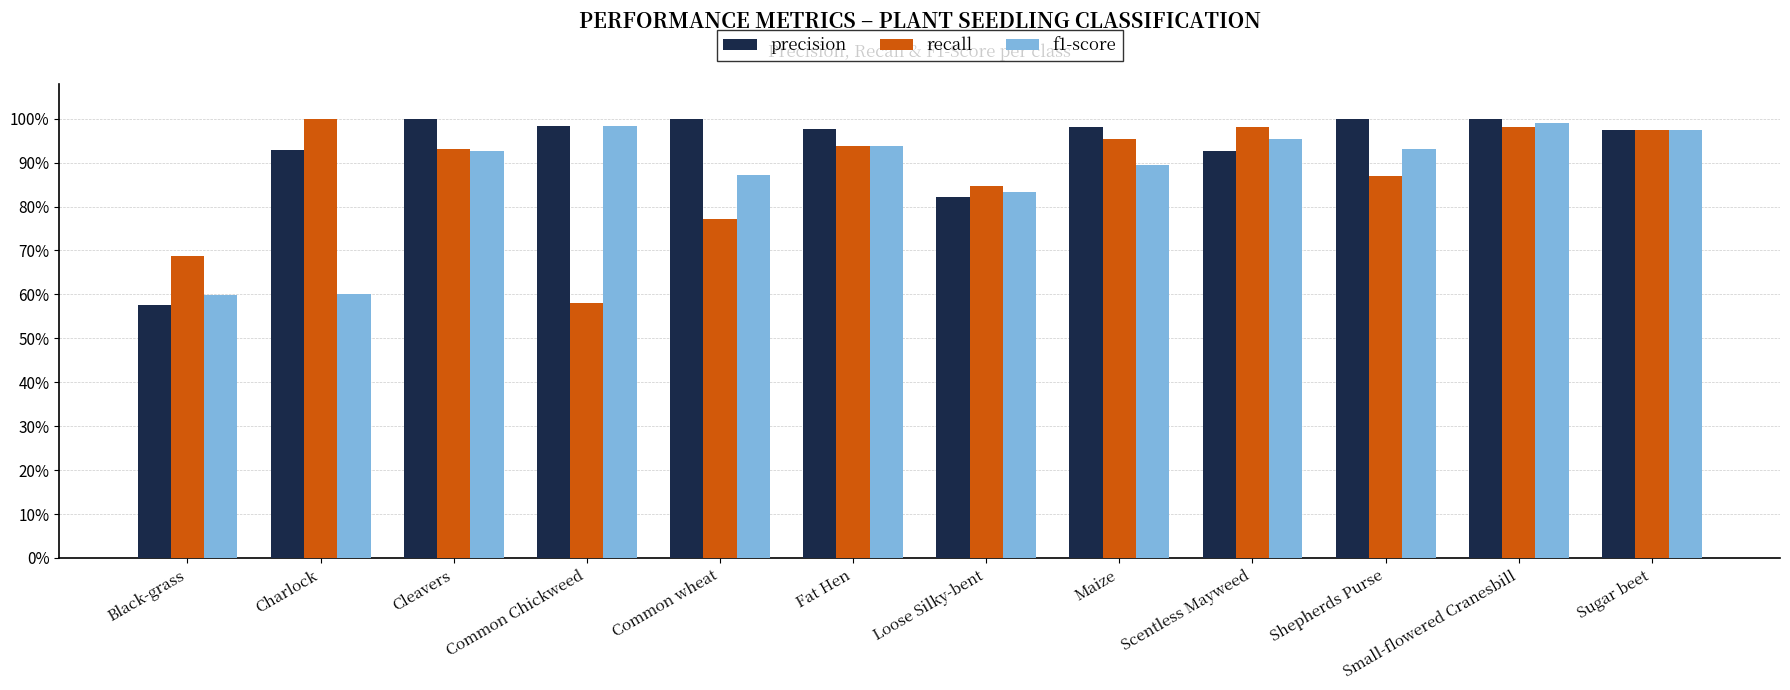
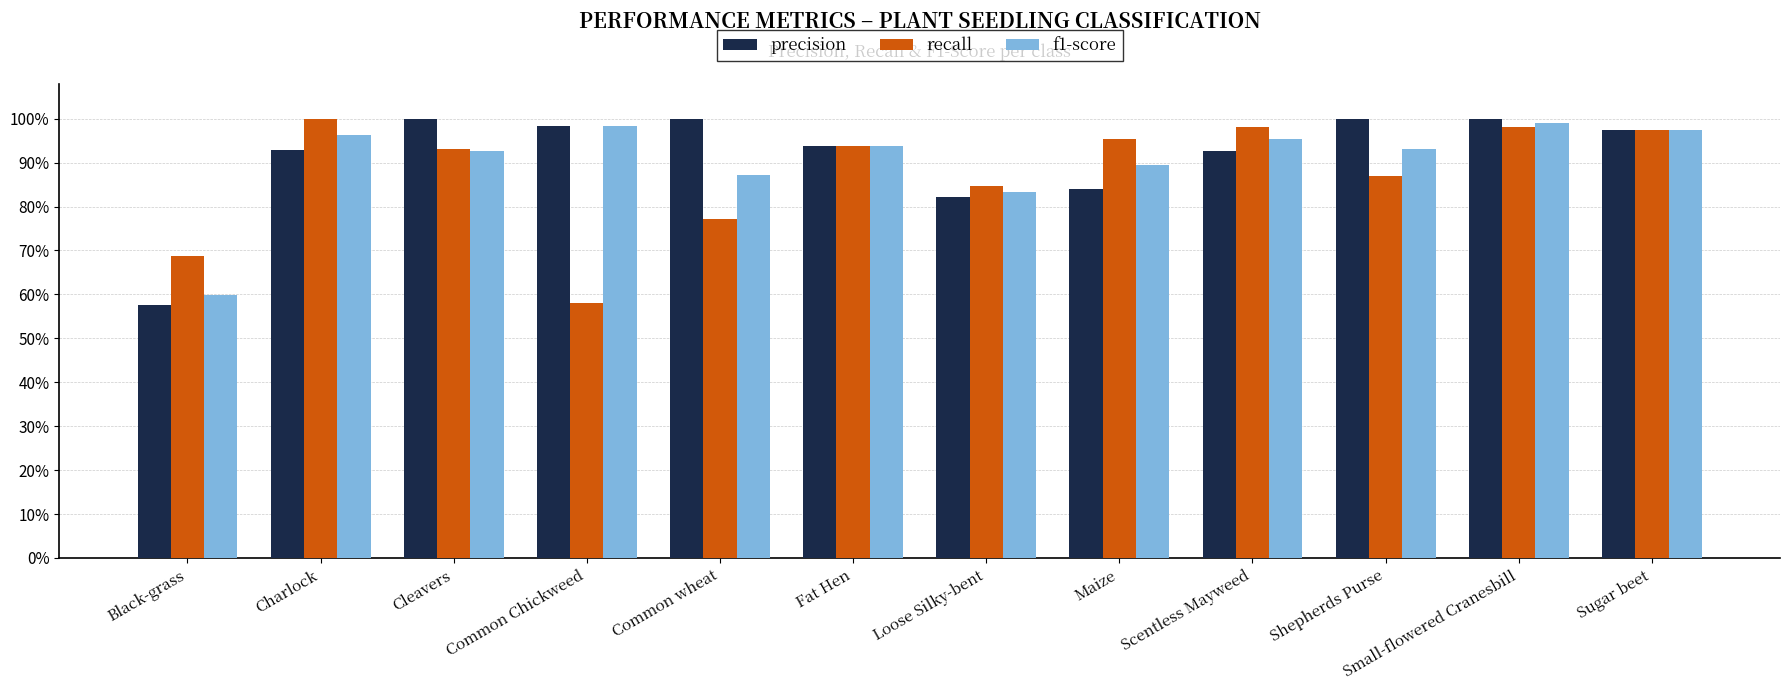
  {
    "precision": {
      "Black-grass": "58%",
      "Charlock": "93%",
      "Cleavers": "100%",
      "Common Chickweed": "98%",
      "Common wheat": "100%",
-     "Fat Hen": "98%",
+     "Fat Hen": "94%",
      "Loose Silky-bent": "82%",
-     "Maize": "98%",
+     "Maize": "84%",
      "Scentless Mayweed": "93%",
      "Shepherds Purse": "100%",
      "Small-flowered Cranesbill": "100%",
      "Sugar beet": "97%"
    },
    "recall": {
      "Black-grass": "69%",
      "Charlock": "100%",
      "Cleavers": "93%",
      "Common Chickweed": "58%",
      "Common wheat": "77%",
      "Fat Hen": "94%",
      "Loose Silky-bent": "85%",
      "Maize": "95%",
      "Scentless Mayweed": "98%",
      "Shepherds Purse": "87%",
      "Small-flowered Cranesbill": "98%",
      "Sugar beet": "97%"
    },
    "f1-score": {
      "Black-grass": "60%",
-     "Charlock": "60%",
+     "Charlock": "96%",
      "Cleavers": "93%",
      "Common Chickweed": "98%",
      "Common wheat": "87%",
      "Fat Hen": "94%",
      "Loose Silky-bent": "83%",
      "Maize": "89%",
      "Scentless Mayweed": "95%",
      "Shepherds Purse": "93%",
      "Small-flowered Cranesbill": "99%",
      "Sugar beet": "97%"
    }
  }
